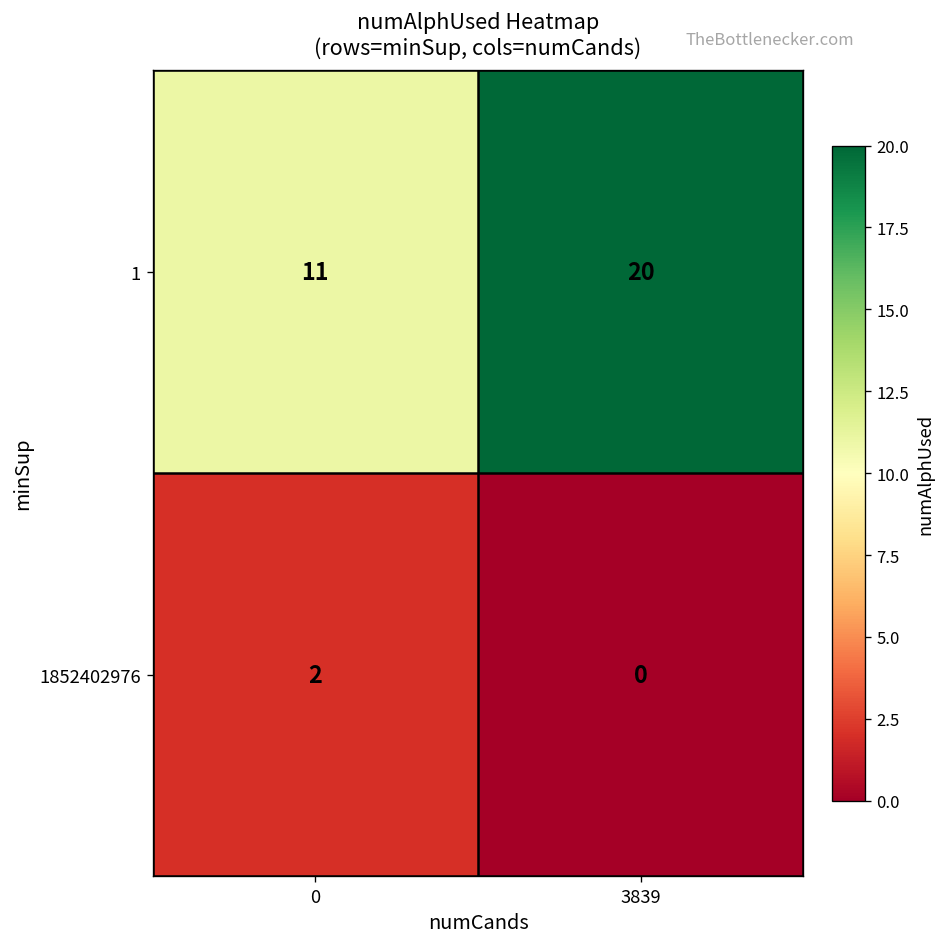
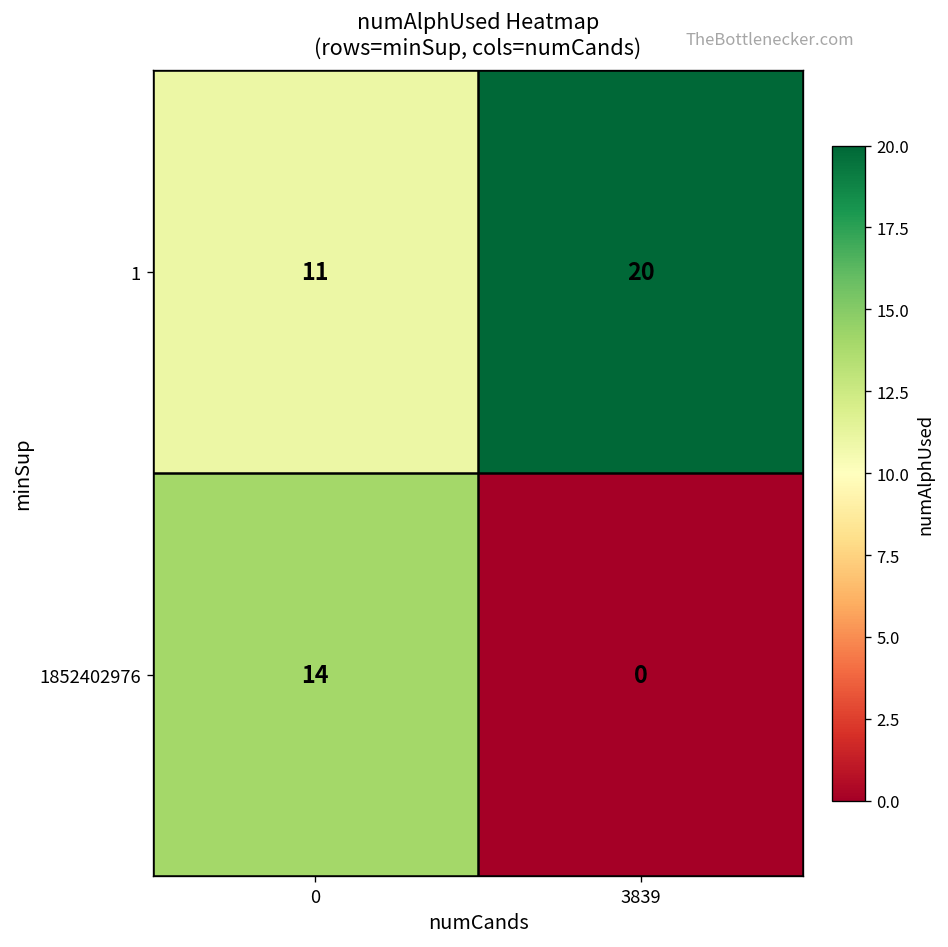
  {
    "1": {
      "0": 11,
      "3839": 20
    },
    "1852402976": {
-     "0": 2,
+     "0": 14,
      "3839": 0
    }
  }
